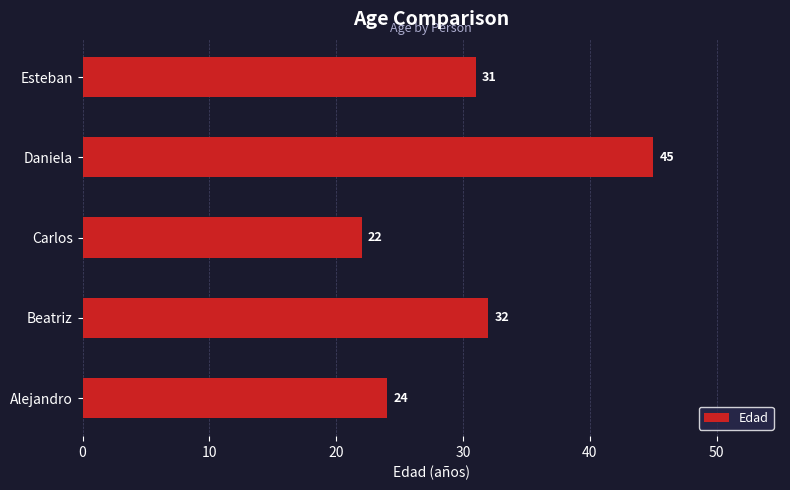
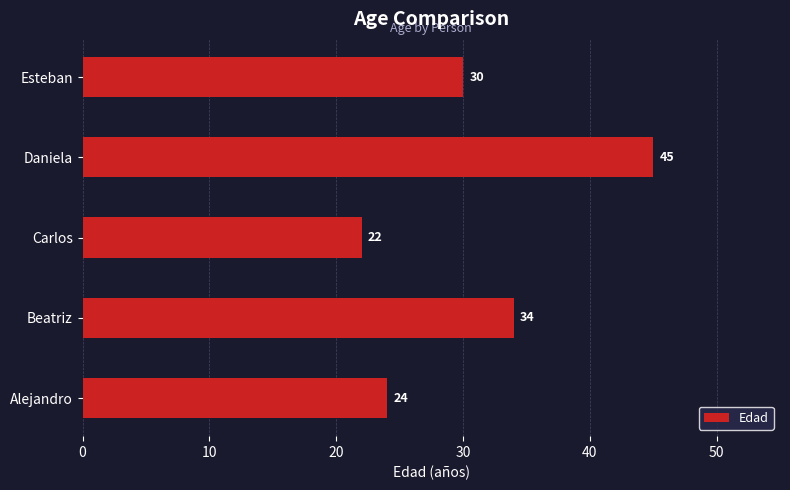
  {
-   "Esteban": 31,
+   "Esteban": 30,
    "Daniela": 45,
    "Carlos": 22,
-   "Beatriz": 32,
+   "Beatriz": 34,
    "Alejandro": 24
  }
